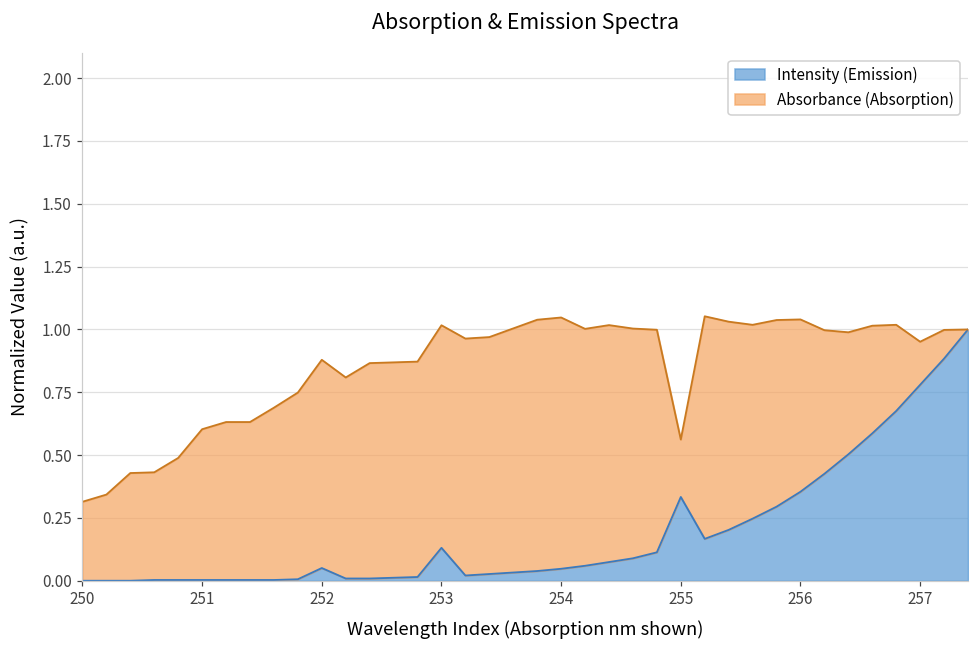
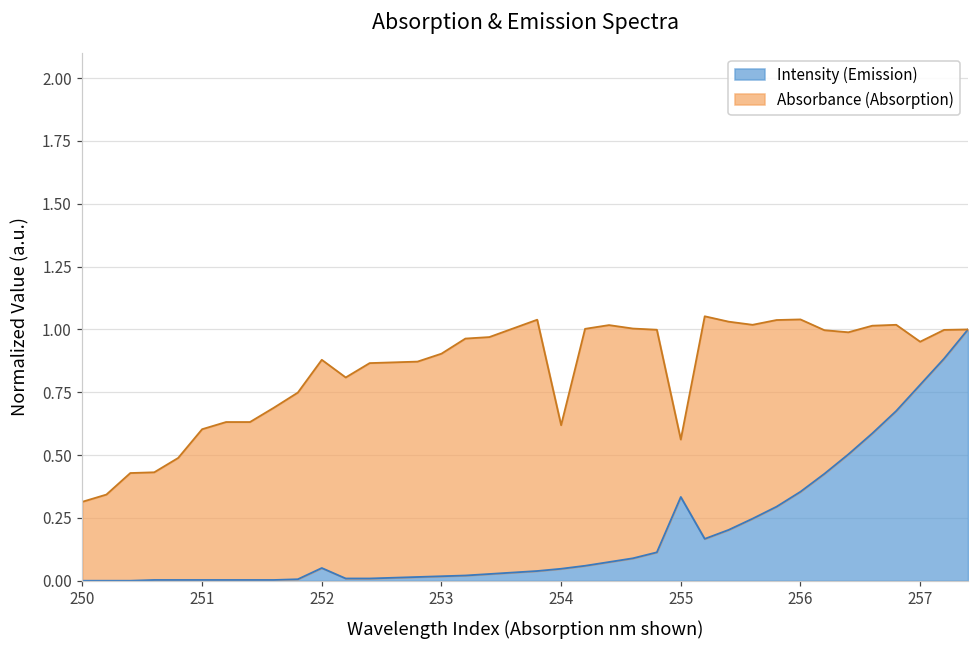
  {
    "Intensity (Emission)": {
      "250": 0.00,
      "251": 0.00,
      "252": 0.05,
-     "253": 0.13,
+     "253": 0.02,
      "254": 0.05,
      "255": 0.33,
      "256": 0.35,
      "257": 0.78
    },
    "Absorbance (Absorption)": {
      "250": 0.31,
      "251": 0.60,
      "252": 0.83,
      "253": 0.89,
-     "254": 1.00,
+     "254": 0.57,
      "255": 0.23,
      "256": 0.69,
      "257": 0.17
    }
  }
